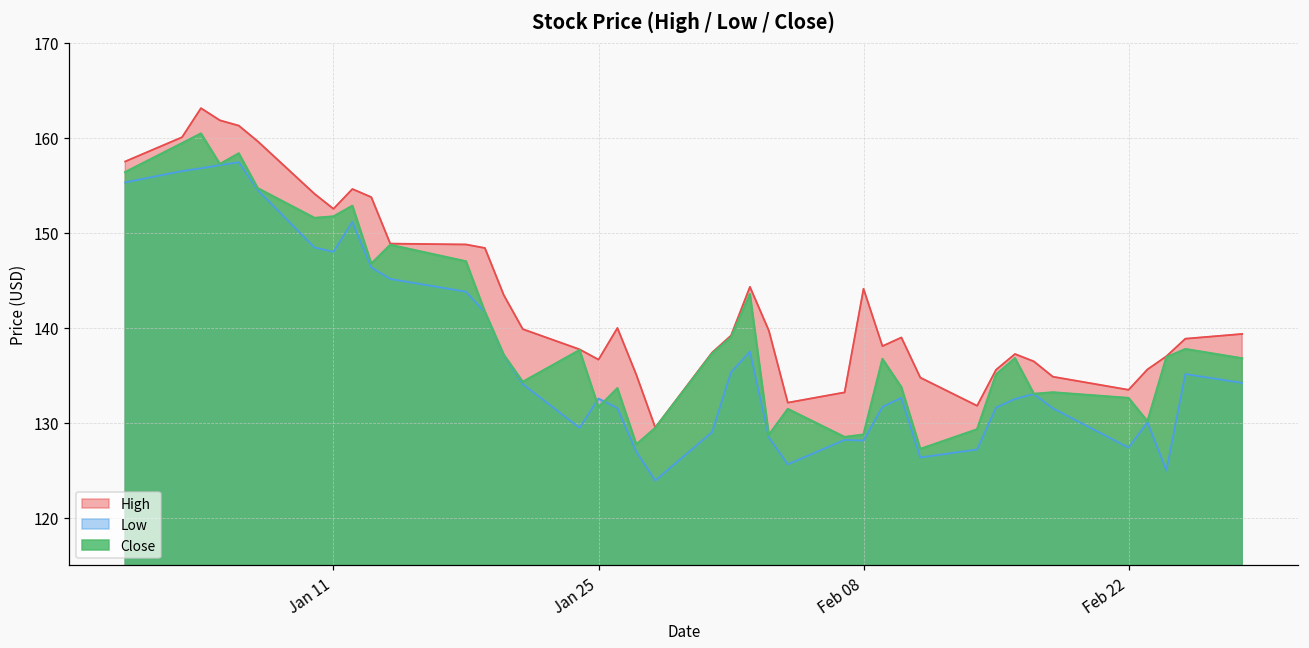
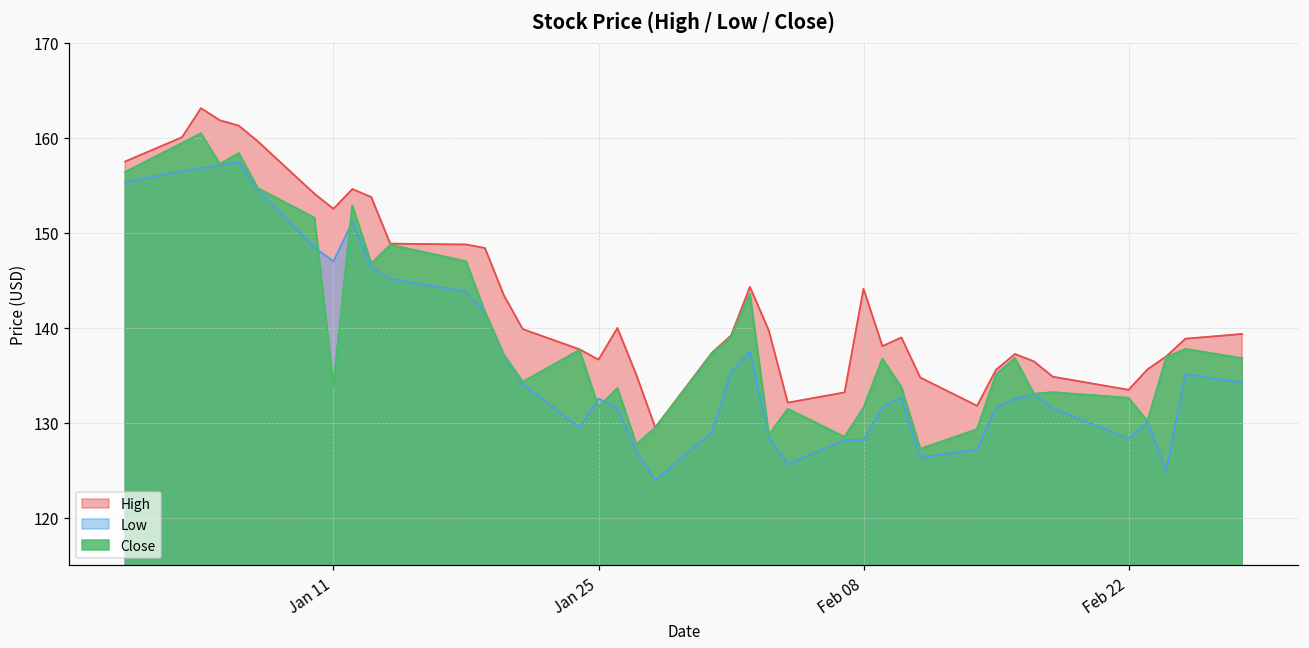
  {
    "High": {
      "Jan 11": 153,
      "Jan 25": 137,
      "Feb 08": 144,
      "Feb 22": 133
    },
    "Low": {
-     "Jan 11": 148,
+     "Jan 11": 147,
      "Jan 25": 133,
      "Feb 08": 128,
-     "Feb 22": 127
+     "Feb 22": 128
    },
    "Close": {
-     "Jan 11": 152,
+     "Jan 11": 134,
      "Jan 25": 132,
-     "Feb 08": 129,
+     "Feb 08": 132,
      "Feb 22": 133
    }
  }
